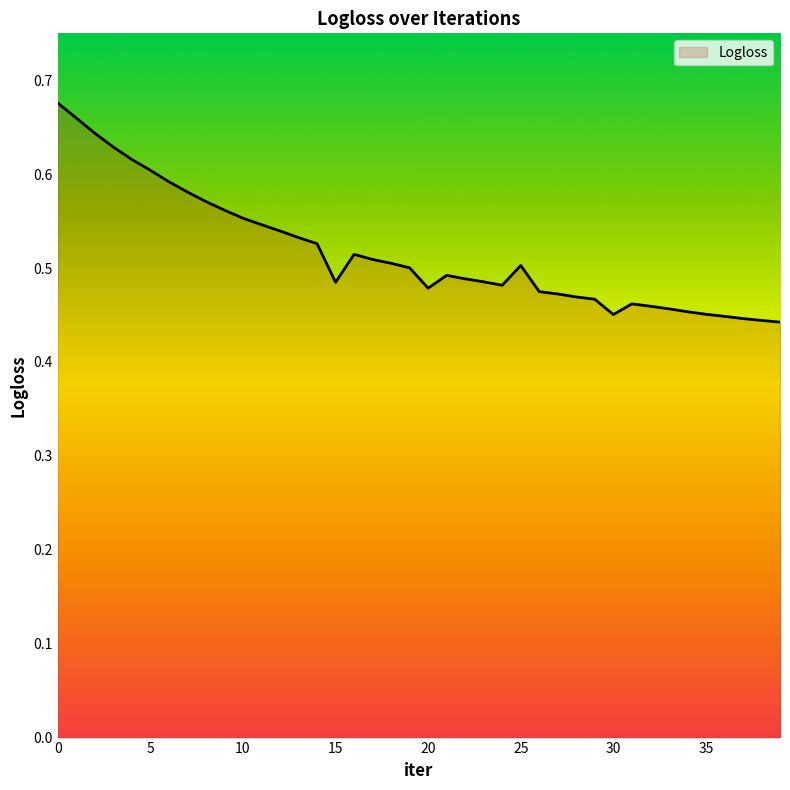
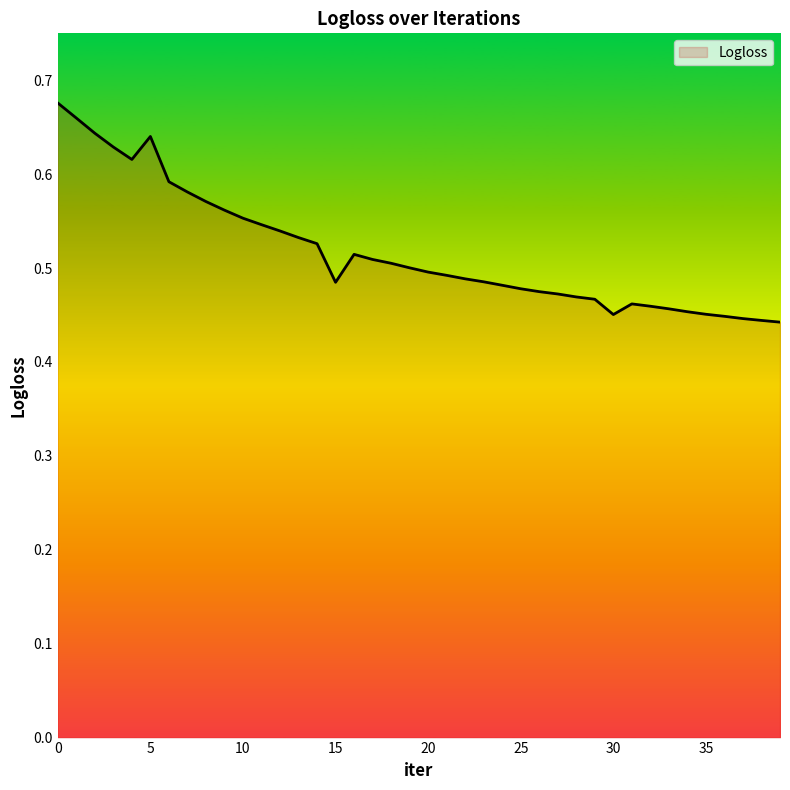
  {
    "0": 0.68,
-   "5": 0.60,
+   "5": 0.64,
    "10": 0.55,
    "15": 0.48,
-   "20": 0.48,
-   "25": 0.50,
+   "20": 0.50,
+   "25": 0.48,
    "30": 0.45,
    "35": 0.45
  }
